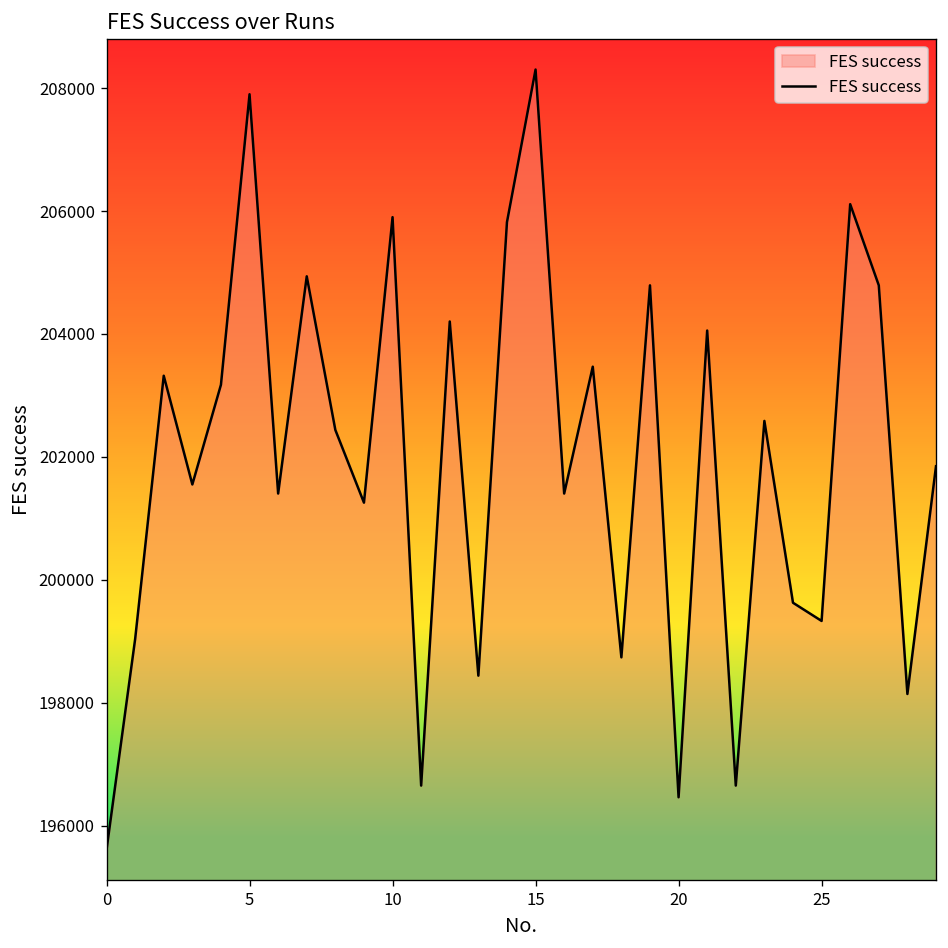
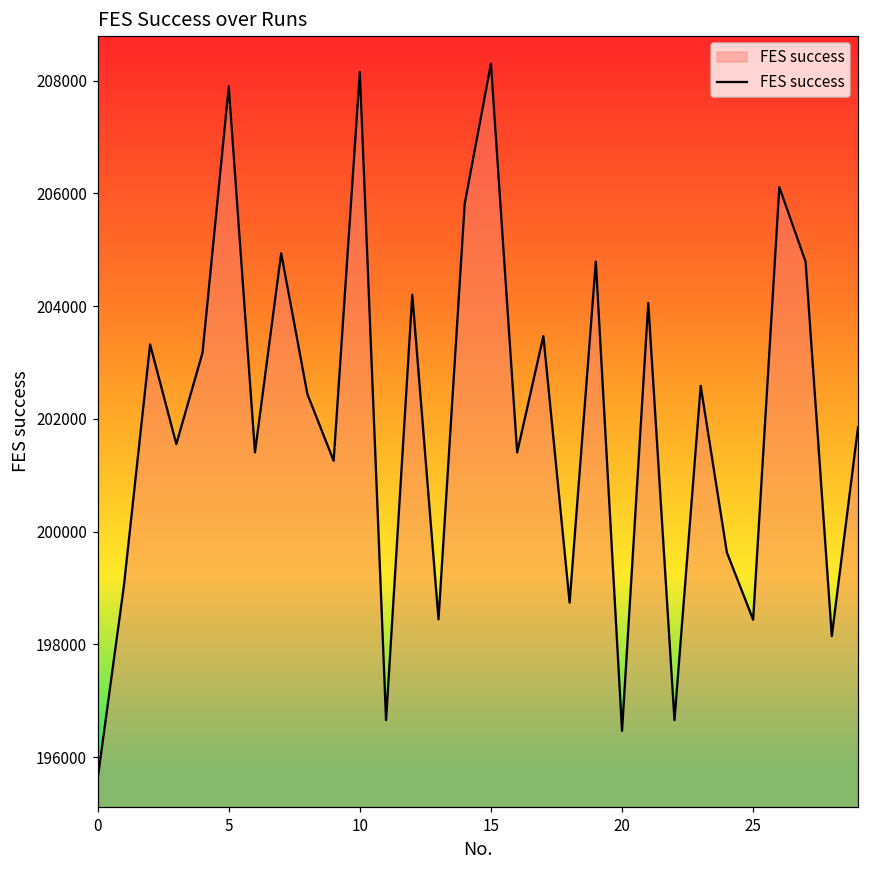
  {
    "0": 195600,
    "5": 207900,
-   "10": 205900,
+   "10": 208200,
    "15": 208300,
    "20": 196500,
-   "25": 199300
+   "25": 198400
  }
